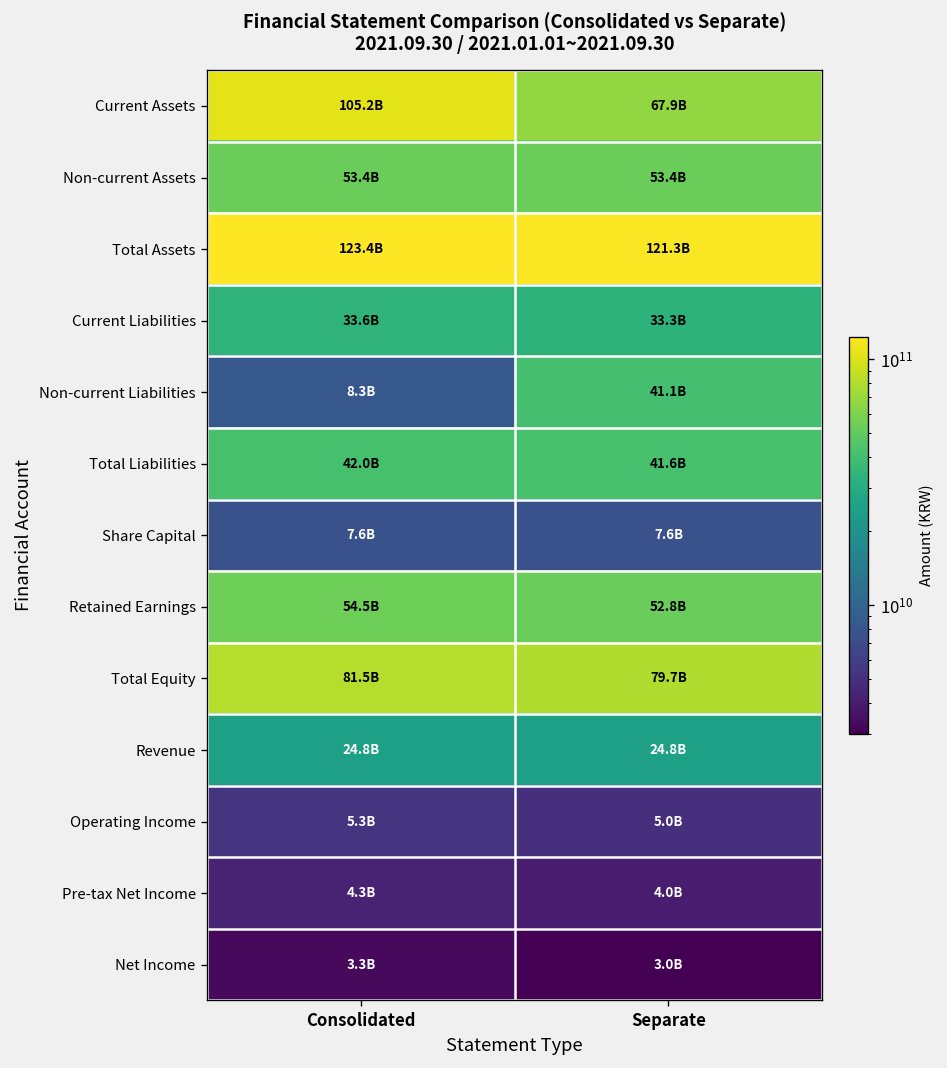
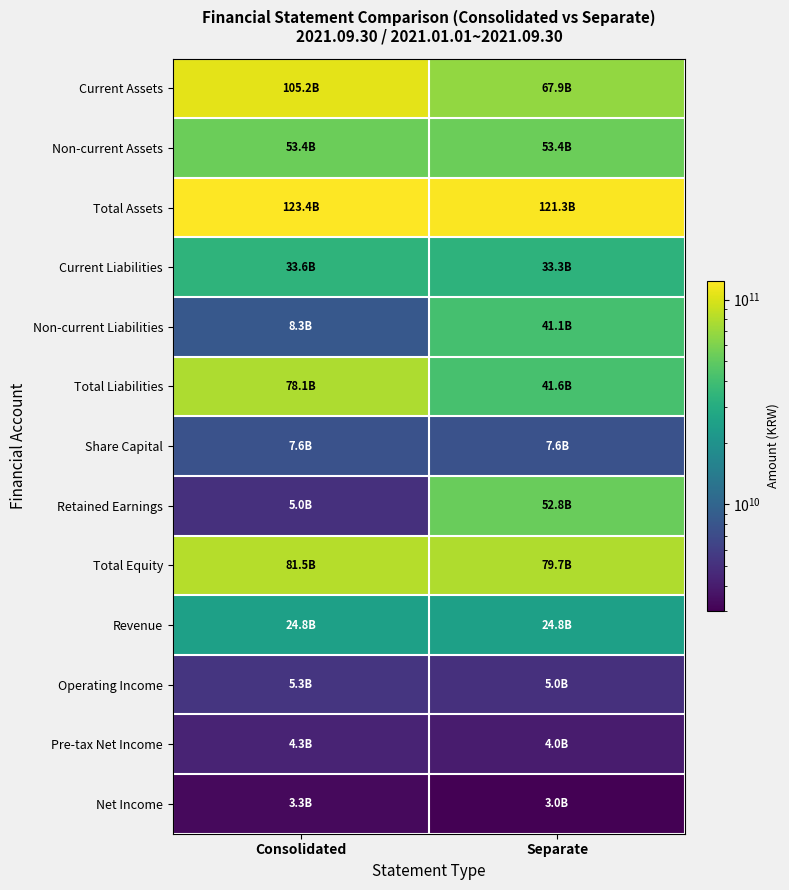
  {
    "Current Assets": {
      "Consolidated": "105.2B",
      "Separate": "67.9B"
    },
    "Non-current Assets": {
      "Consolidated": "53.4B",
      "Separate": "53.4B"
    },
    "Total Assets": {
      "Consolidated": "123.4B",
      "Separate": "121.3B"
    },
    "Current Liabilities": {
      "Consolidated": "33.6B",
      "Separate": "33.3B"
    },
    "Non-current Liabilities": {
      "Consolidated": "8.3B",
      "Separate": "41.1B"
    },
    "Total Liabilities": {
-     "Consolidated": "42.0B",
+     "Consolidated": "78.1B",
      "Separate": "41.6B"
    },
    "Share Capital": {
      "Consolidated": "7.6B",
      "Separate": "7.6B"
    },
    "Retained Earnings": {
-     "Consolidated": "54.5B",
+     "Consolidated": "5.0B",
      "Separate": "52.8B"
    },
    "Total Equity": {
      "Consolidated": "81.5B",
      "Separate": "79.7B"
    },
    "Revenue": {
      "Consolidated": "24.8B",
      "Separate": "24.8B"
    },
    "Operating Income": {
      "Consolidated": "5.3B",
      "Separate": "5.0B"
    },
    "Pre-tax Net Income": {
      "Consolidated": "4.3B",
      "Separate": "4.0B"
    },
    "Net Income": {
      "Consolidated": "3.3B",
      "Separate": "3.0B"
    }
  }
